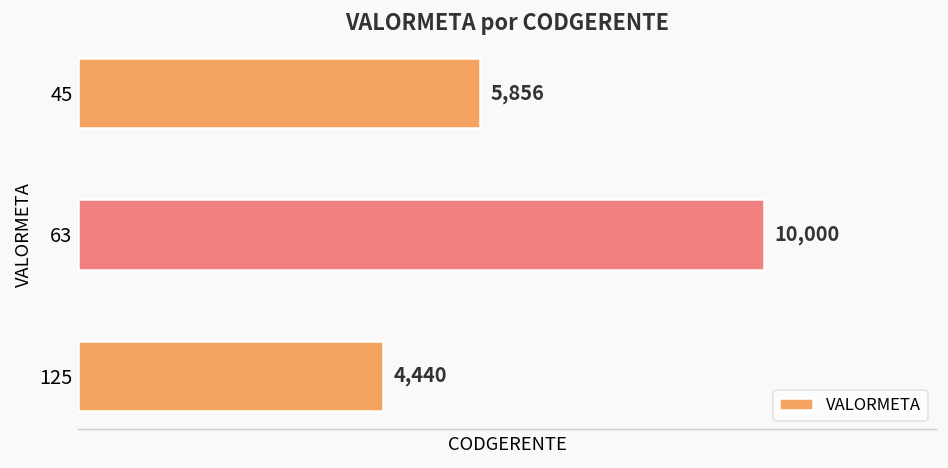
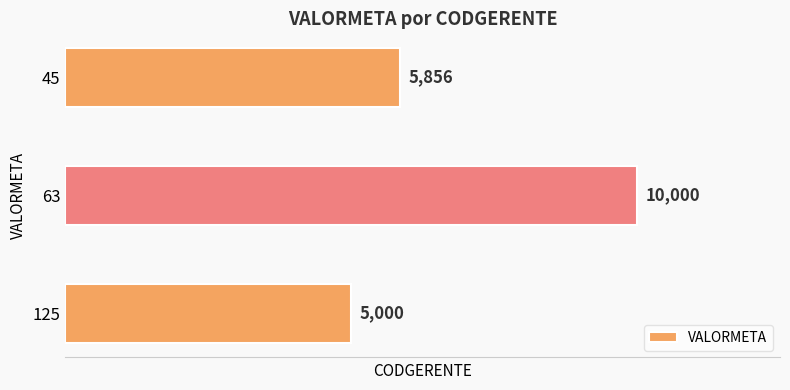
  {
    "45": "5,856",
    "63": "10,000",
-   "125": "4,440"
+   "125": "5,000"
  }
